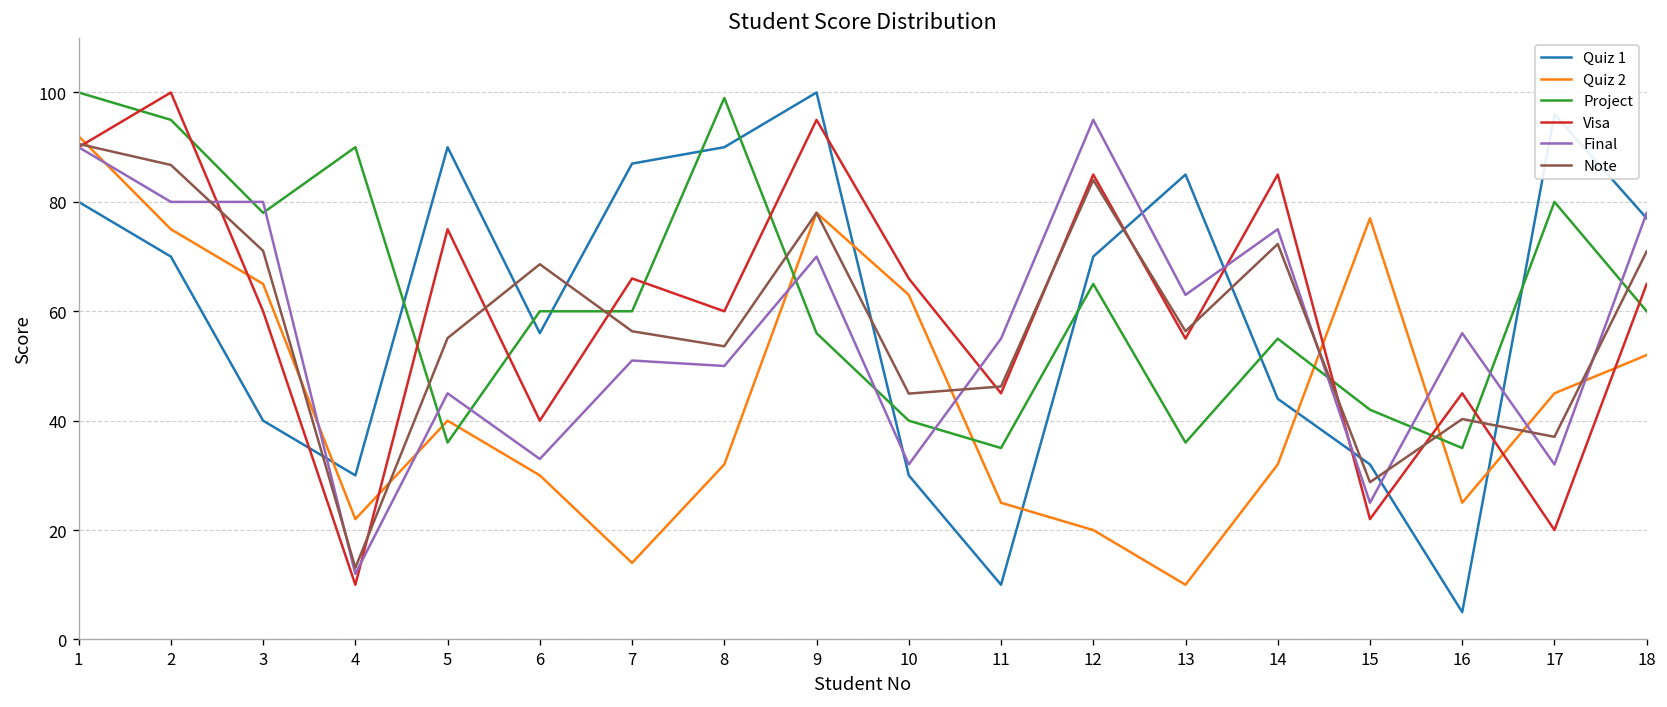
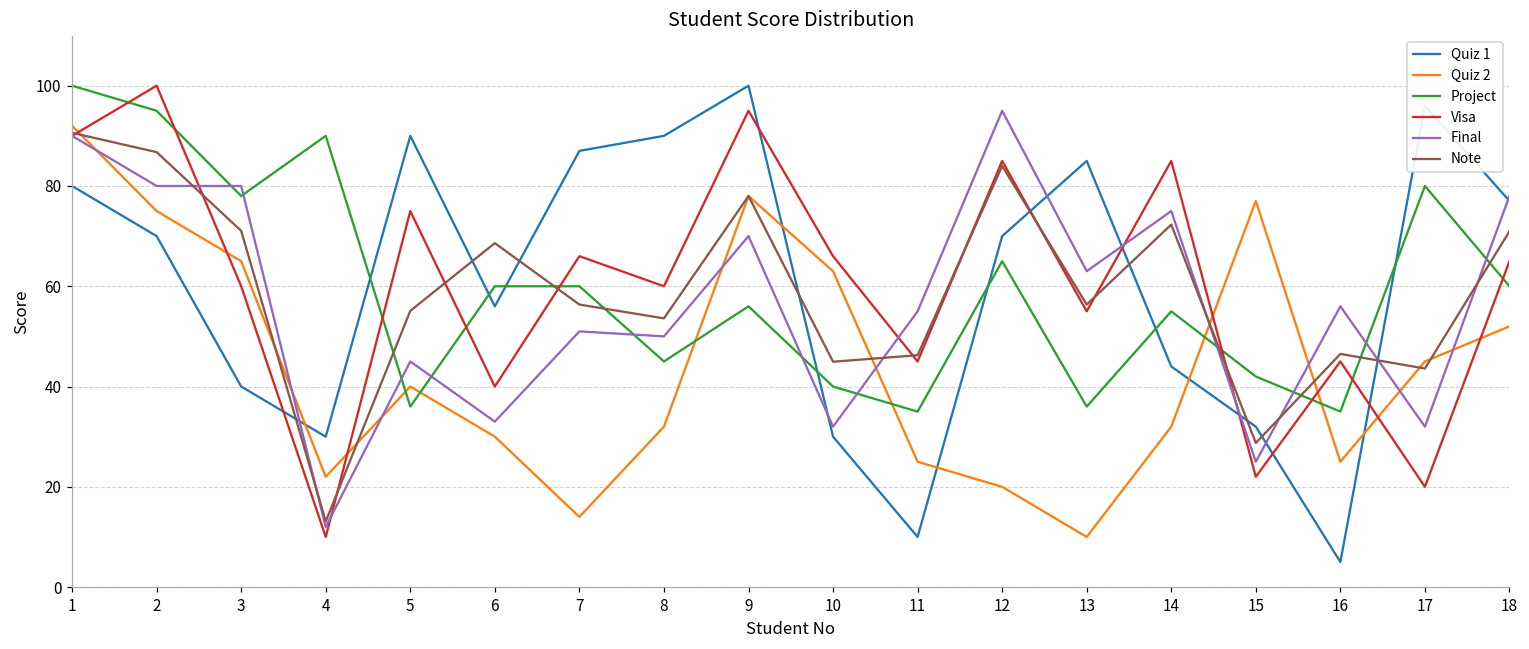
  {
    "Quiz 1": {
      "1": 80,
      "2": 70,
      "3": 40,
      "4": 30,
      "5": 90,
      "6": 56,
      "7": 87,
      "8": 90,
      "9": 100,
      "10": 30,
      "11": 10,
      "12": 70,
      "13": 85,
      "14": 44,
      "15": 32,
      "16": 5,
      "18": 77
    },
    "Quiz 2": {
      "1": 92,
      "2": 75,
      "3": 65,
      "4": 22,
      "5": 40,
      "6": 30,
      "7": 14,
      "8": 32,
      "10": 63,
      "11": 25,
      "12": 20,
      "13": 10,
      "14": 32,
      "15": 77,
      "16": 25,
      "17": 45,
      "18": 52
    },
    "Project": {
      "1": 100,
      "2": 95,
      "3": 78,
      "4": 90,
      "5": 36,
      "6": 60,
      "7": 60,
-     "8": 99,
+     "8": 45,
      "9": 56,
      "10": 40,
      "11": 35,
      "12": 65,
      "13": 36,
      "14": 55,
      "15": 42,
      "16": 35,
      "17": 80,
      "18": 60
    },
    "Visa": {
      "2": 100,
      "3": 60,
      "4": 10,
      "5": 75,
      "6": 40,
      "7": 66,
      "8": 60,
      "9": 95,
      "10": 66,
      "11": 45,
      "12": 85,
      "13": 55,
      "14": 85,
      "15": 22,
      "16": 45,
      "17": 20,
      "18": 65
    },
    "Final": {
      "2": 80,
      "3": 80,
      "4": 12,
      "5": 45,
      "6": 33,
      "7": 51,
      "8": 50,
      "9": 70,
      "10": 32,
      "11": 55,
      "12": 95,
      "13": 63,
      "14": 75,
      "15": 25,
      "16": 56,
      "17": 32,
      "18": 78
    },
    "Note": {
      "1": 91,
      "2": 87,
      "3": 71,
      "4": 13,
      "5": 55,
      "6": 69,
      "7": 56,
      "8": 54,
      "10": 45,
      "11": 46,
      "12": 84,
      "13": 56,
      "14": 72,
      "15": 29,
-     "16": 40,
-     "17": 37,
+     "16": 47,
+     "17": 44,
      "18": 71
    }
  }
